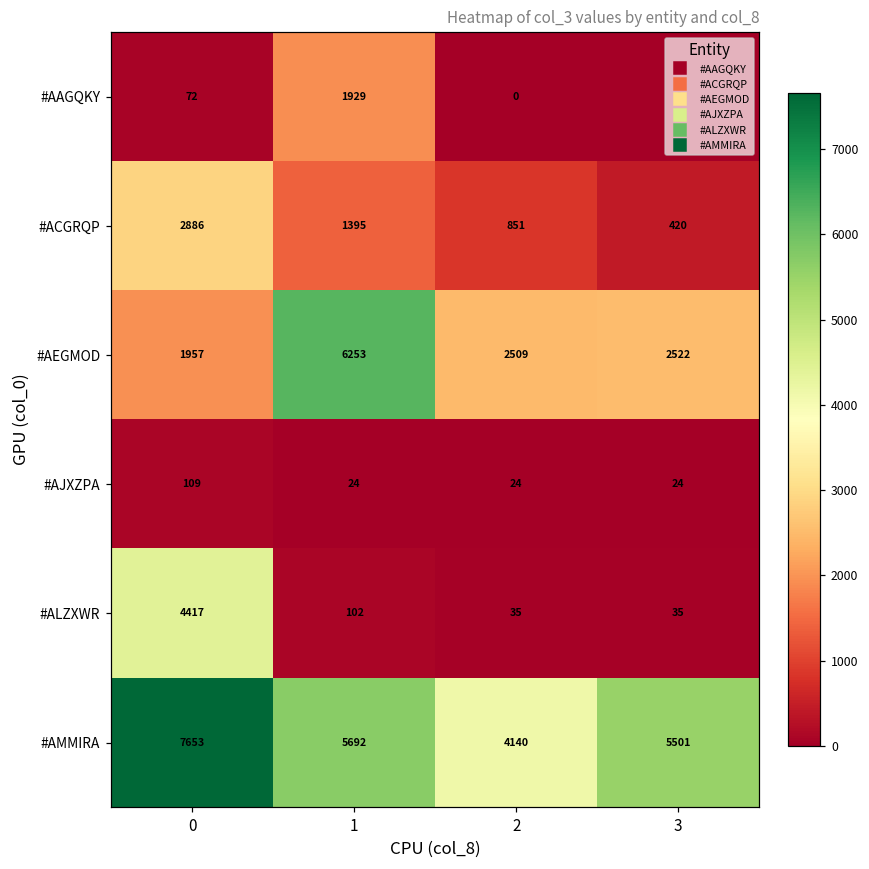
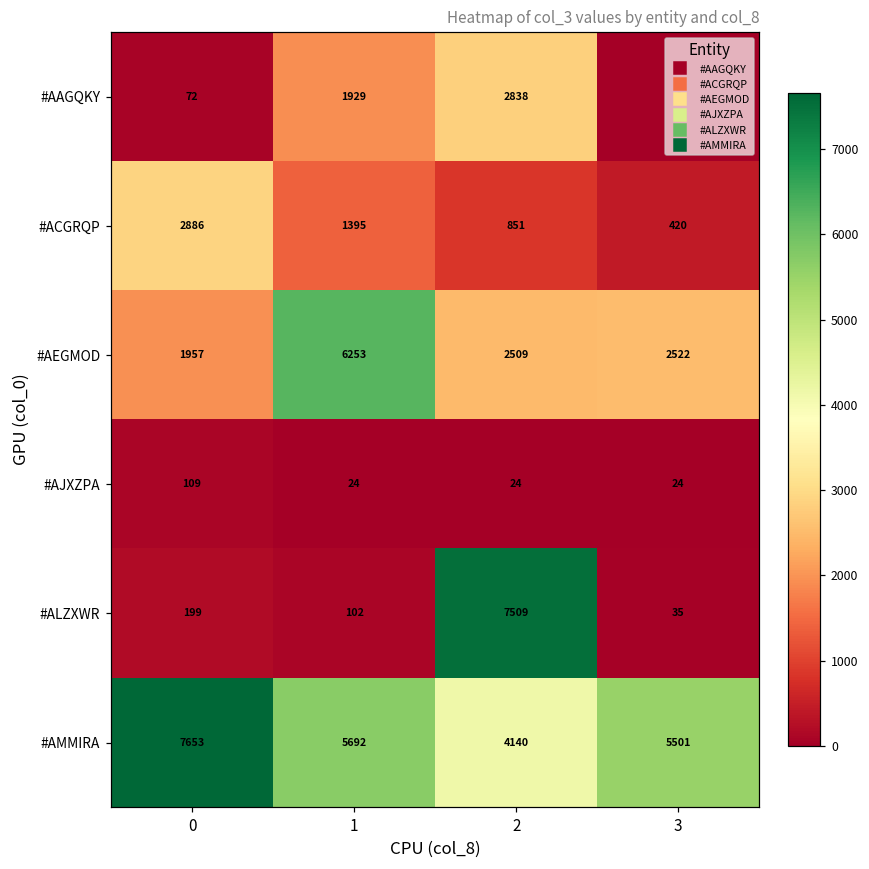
  {
    "#AAGQKY": {
      "0": 72,
      "1": 1929,
-     "2": 0
+     "2": 2838
    },
    "#ACGRQP": {
      "0": 2886,
      "1": 1395,
      "2": 851,
      "3": 420
    },
    "#AEGMOD": {
      "0": 1957,
      "1": 6253,
      "2": 2509,
      "3": 2522
    },
    "#AJXZPA": {
      "0": 109,
      "1": 24,
      "2": 24,
      "3": 24
    },
    "#ALZXWR": {
-     "0": 4417,
+     "0": 199,
      "1": 102,
-     "2": 35,
+     "2": 7509,
      "3": 35
    },
    "#AMMIRA": {
      "0": 7653,
      "1": 5692,
      "2": 4140,
      "3": 5501
    }
  }
